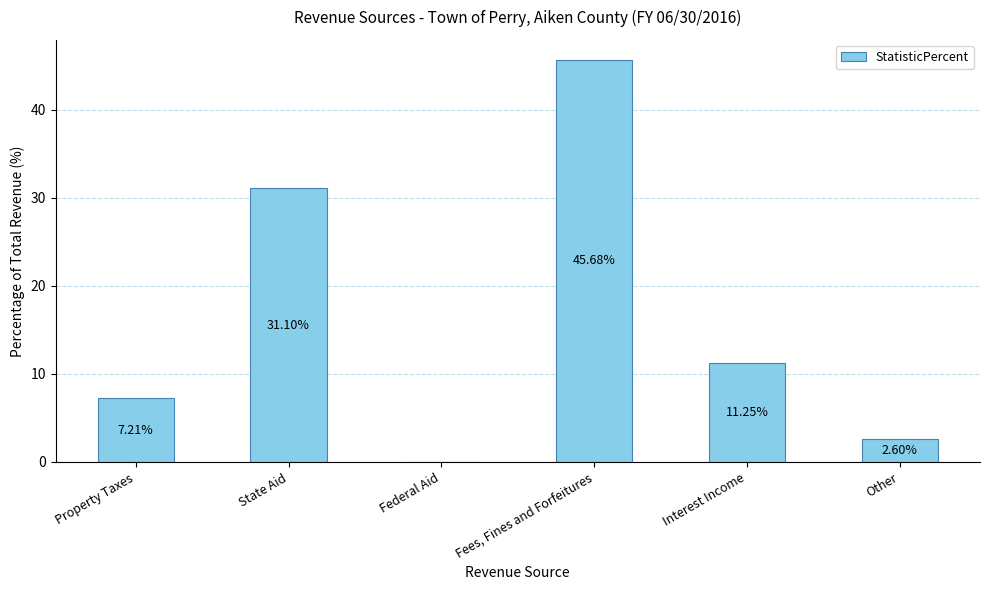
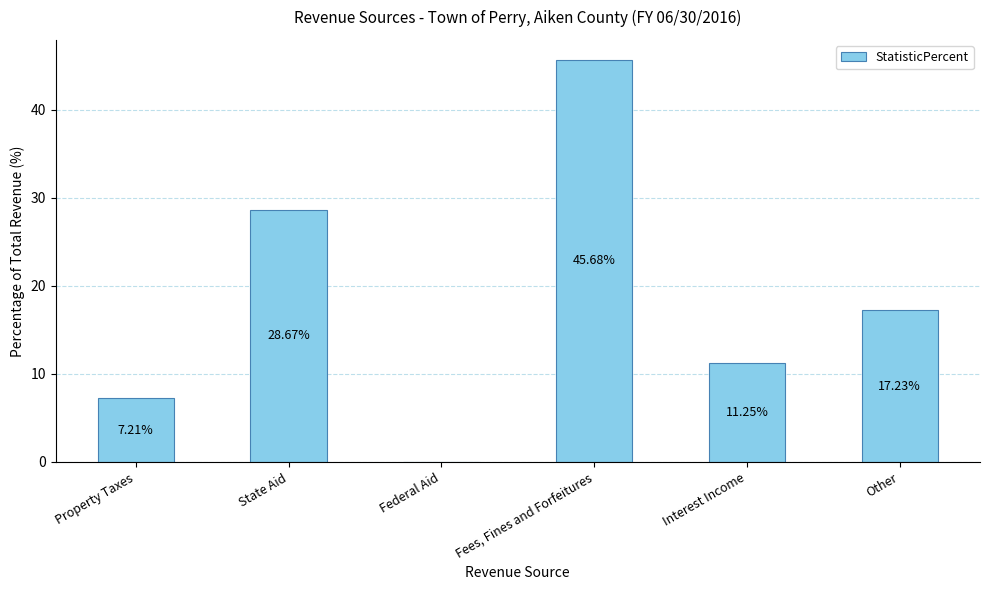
  {
    "Property Taxes": "7.21%",
-   "State Aid": "31.10%",
+   "State Aid": "28.67%",
    "Fees, Fines and Forfeitures": "45.68%",
    "Interest Income": "11.25%",
-   "Other": "2.60%"
+   "Other": "17.23%"
  }
